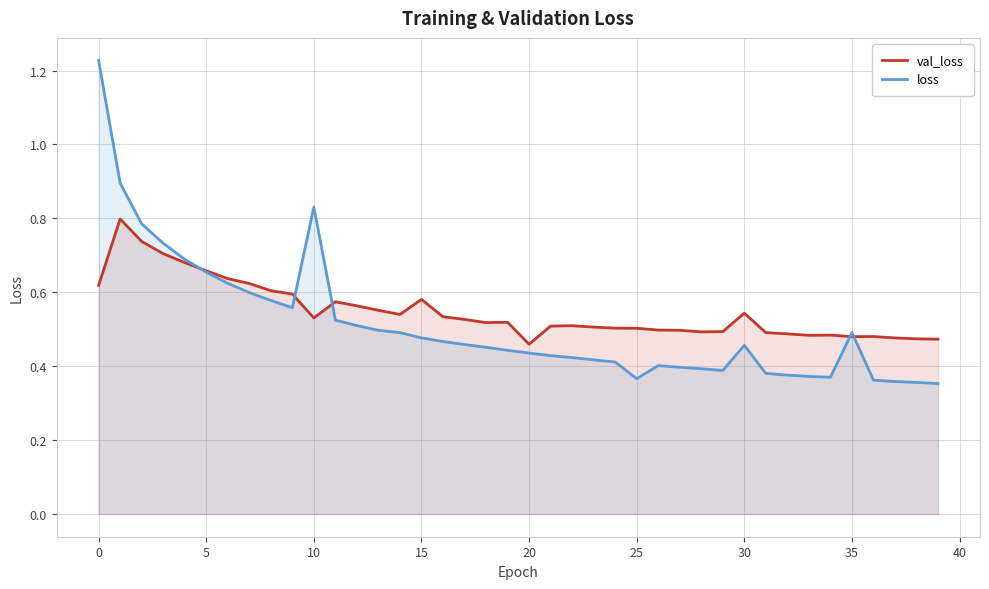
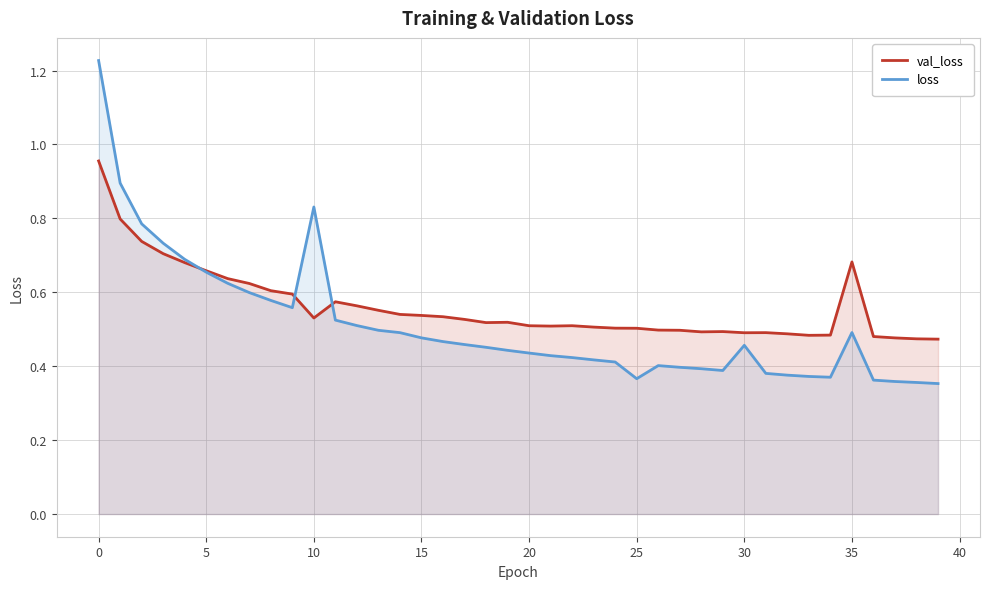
  {
    "val_loss": {
-     "0": 0.62,
+     "0": 0.96,
      "10": 0.53,
-     "15": 0.58,
-     "20": 0.46,
+     "15": 0.54,
+     "20": 0.51,
      "25": 0.50,
-     "30": 0.54,
-     "35": 0.48
+     "30": 0.49,
+     "35": 0.68
    },
    "loss": {
      "0": 1.23,
      "10": 0.83,
      "15": 0.48,
      "20": 0.44,
      "25": 0.37,
      "30": 0.46,
      "35": 0.49
    }
  }
